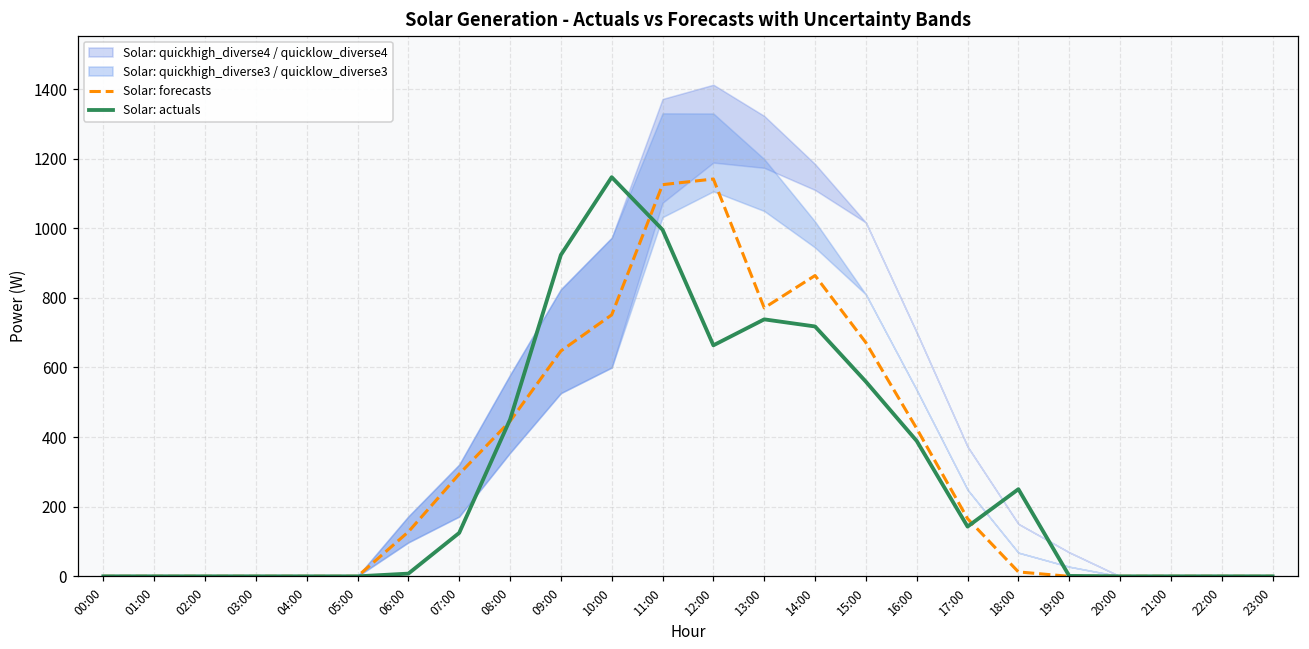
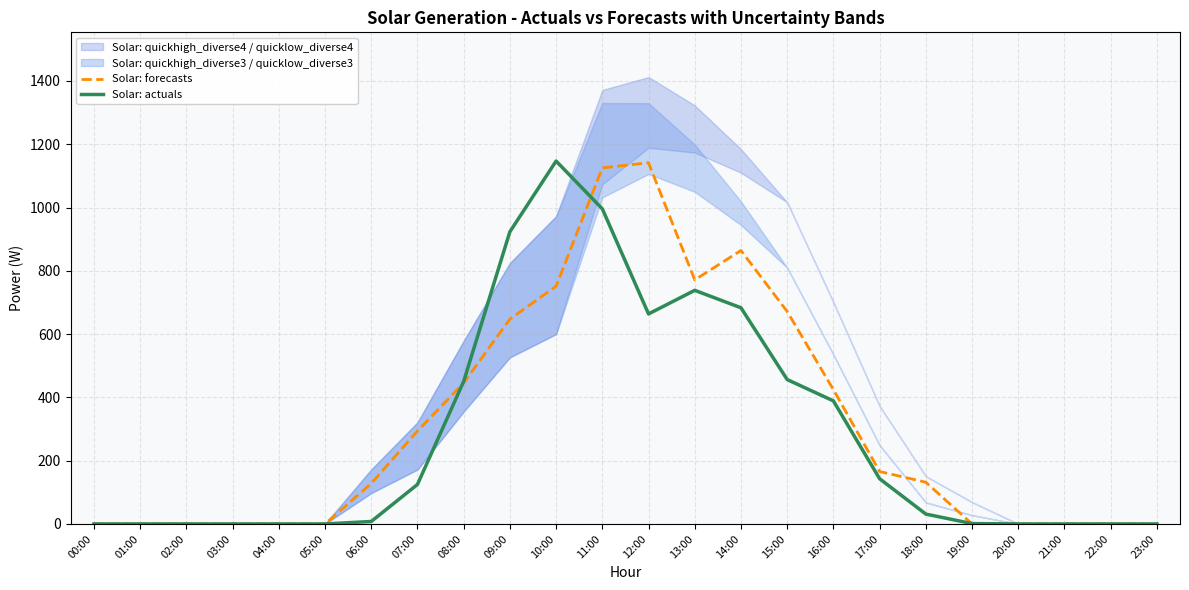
  {
    "Solar: forecasts": {
      "06:00": 130,
      "07:00": 290,
      "09:00": 650,
      "10:00": 750,
      "11:00": 1130,
      "12:00": 1140,
      "13:00": 770,
      "14:00": 860,
      "15:00": 670,
      "16:00": 420,
      "17:00": 170,
-     "18:00": 10
+     "18:00": 130
    },
    "Solar: actuals": {
      "06:00": 10,
      "07:00": 120,
      "09:00": 920,
      "10:00": 1150,
      "11:00": 1000,
      "12:00": 660,
      "13:00": 740,
-     "14:00": 720,
-     "15:00": 560,
+     "14:00": 680,
+     "15:00": 460,
      "16:00": 390,
      "17:00": 140,
-     "18:00": 250
+     "18:00": 30
    }
  }
